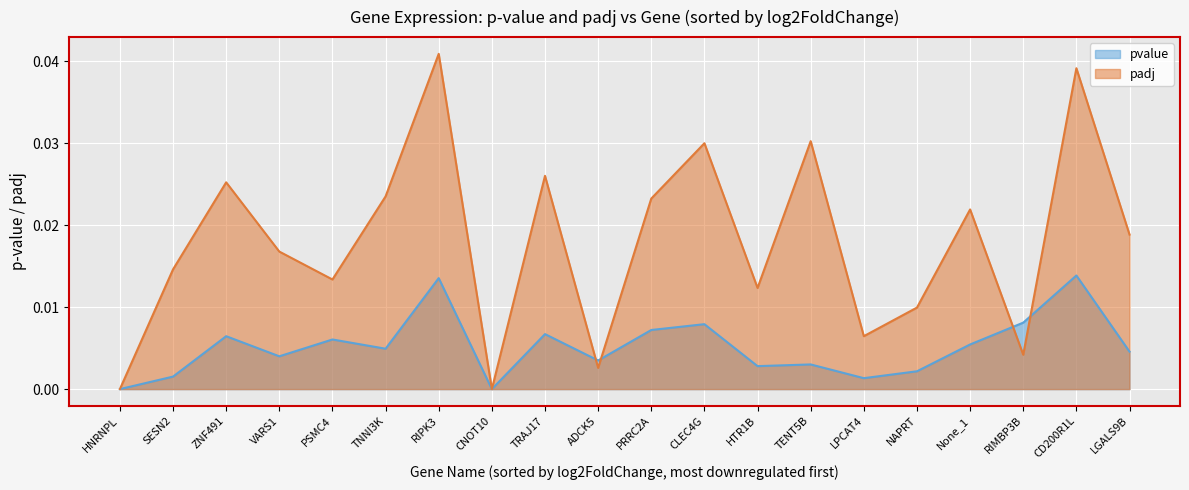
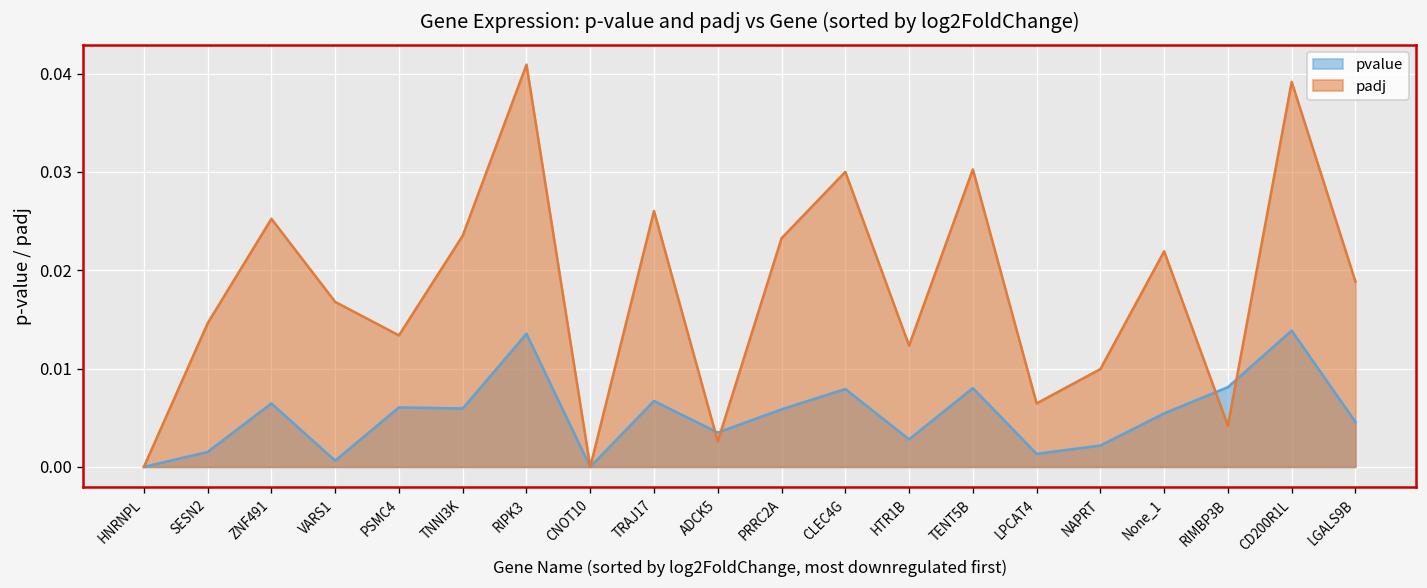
  {
    "pvalue": {
      "SESN2": 0.002,
      "ZNF491": 0.006,
-     "VARS1": 0.004,
+     "VARS1": 0.001,
      "PSMC4": 0.006,
-     "TNNI3K": 0.005,
+     "TNNI3K": 0.006,
      "RIPK3": 0.014,
      "TRAJ17": 0.007,
      "ADCK5": 0.003,
-     "PRRC2A": 0.007,
+     "PRRC2A": 0.006,
      "CLEC4G": 0.008,
      "HTR1B": 0.003,
-     "TENT5B": 0.003,
+     "TENT5B": 0.008,
      "LPCAT4": 0.001,
      "NAPRT": 0.002,
      "None_1": 0.005,
      "RIMBP3B": 0.008,
      "CD200R1L": 0.014,
      "LGALS9B": 0.005
    },
    "padj": {
      "SESN2": 0.015,
      "ZNF491": 0.025,
      "VARS1": 0.017,
      "PSMC4": 0.013,
      "TNNI3K": 0.024,
      "RIPK3": 0.041,
      "TRAJ17": 0.026,
      "ADCK5": 0.003,
      "PRRC2A": 0.023,
      "CLEC4G": 0.030,
      "HTR1B": 0.012,
      "TENT5B": 0.030,
      "LPCAT4": 0.006,
      "NAPRT": 0.010,
      "None_1": 0.022,
      "RIMBP3B": 0.004,
      "CD200R1L": 0.039,
      "LGALS9B": 0.019
    }
  }
